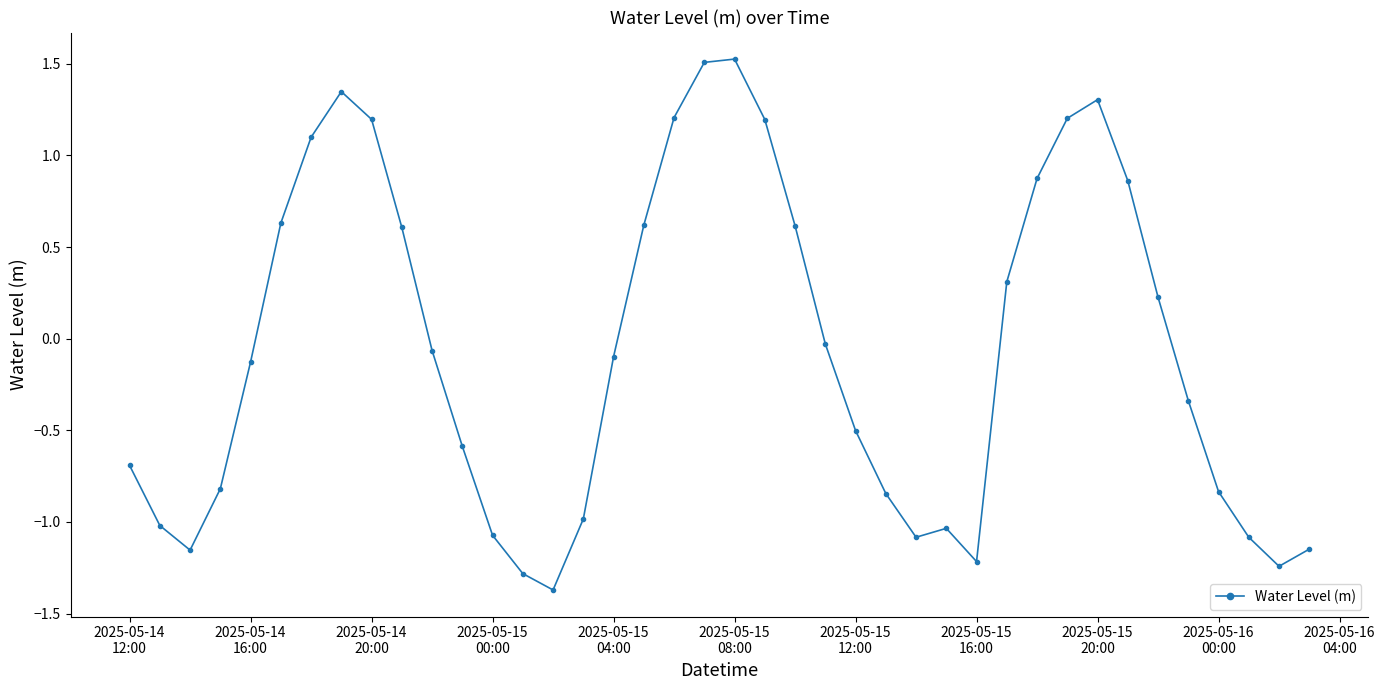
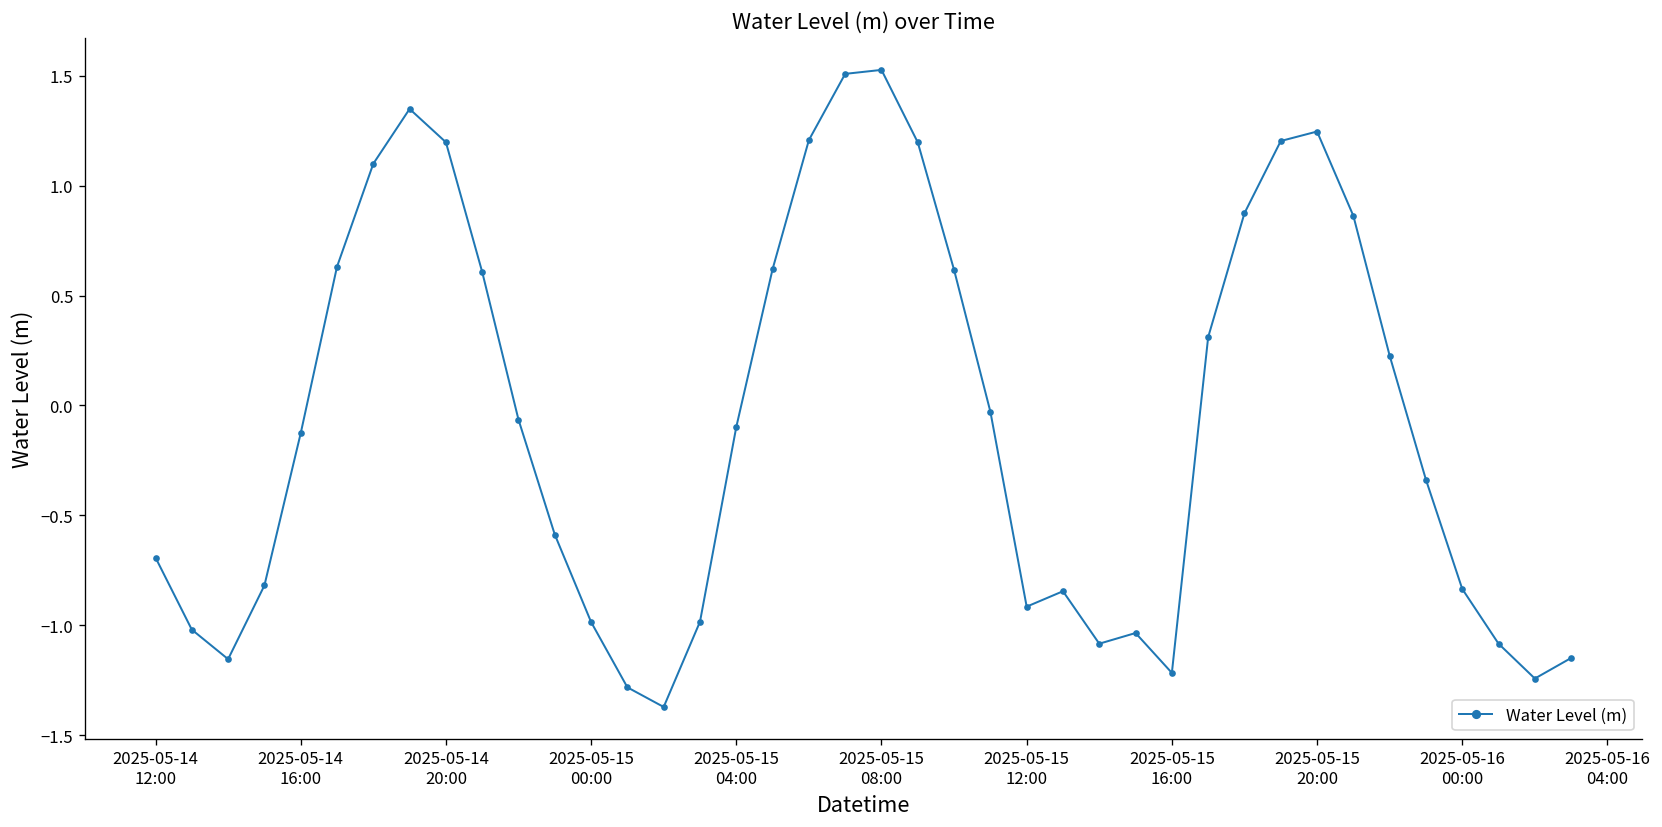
  {
    "2025-05-14 12:00": -0.69,
    "2025-05-14 16:00": -0.13,
    "2025-05-14 20:00": 1.20,
-   "2025-05-15 00:00": -1.07,
+   "2025-05-15 00:00": -0.98,
    "2025-05-15 04:00": -0.10,
    "2025-05-15 08:00": 1.53,
-   "2025-05-15 12:00": -0.50,
+   "2025-05-15 12:00": -0.91,
    "2025-05-15 16:00": -1.22,
-   "2025-05-15 20:00": 1.30,
+   "2025-05-15 20:00": 1.25,
    "2025-05-16 00:00": -0.83
  }
